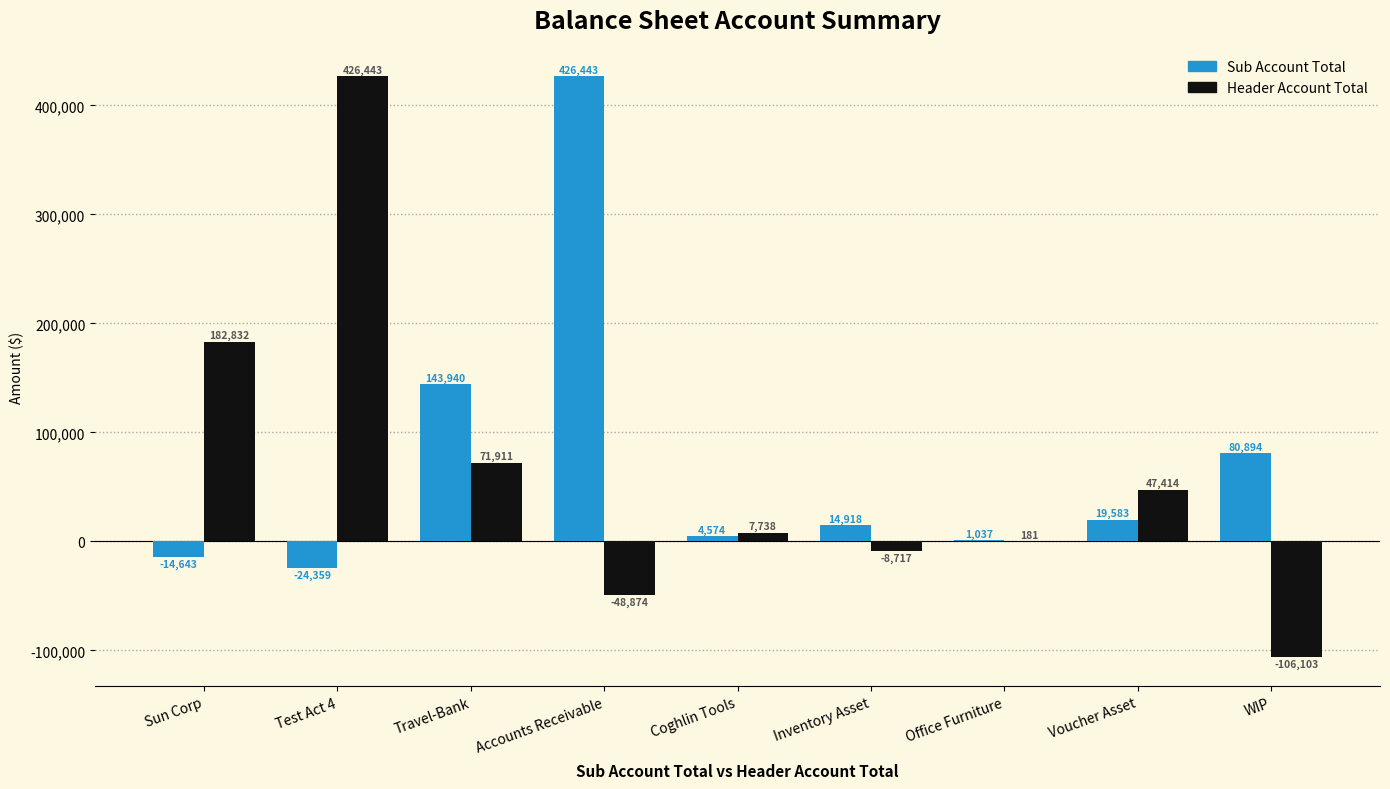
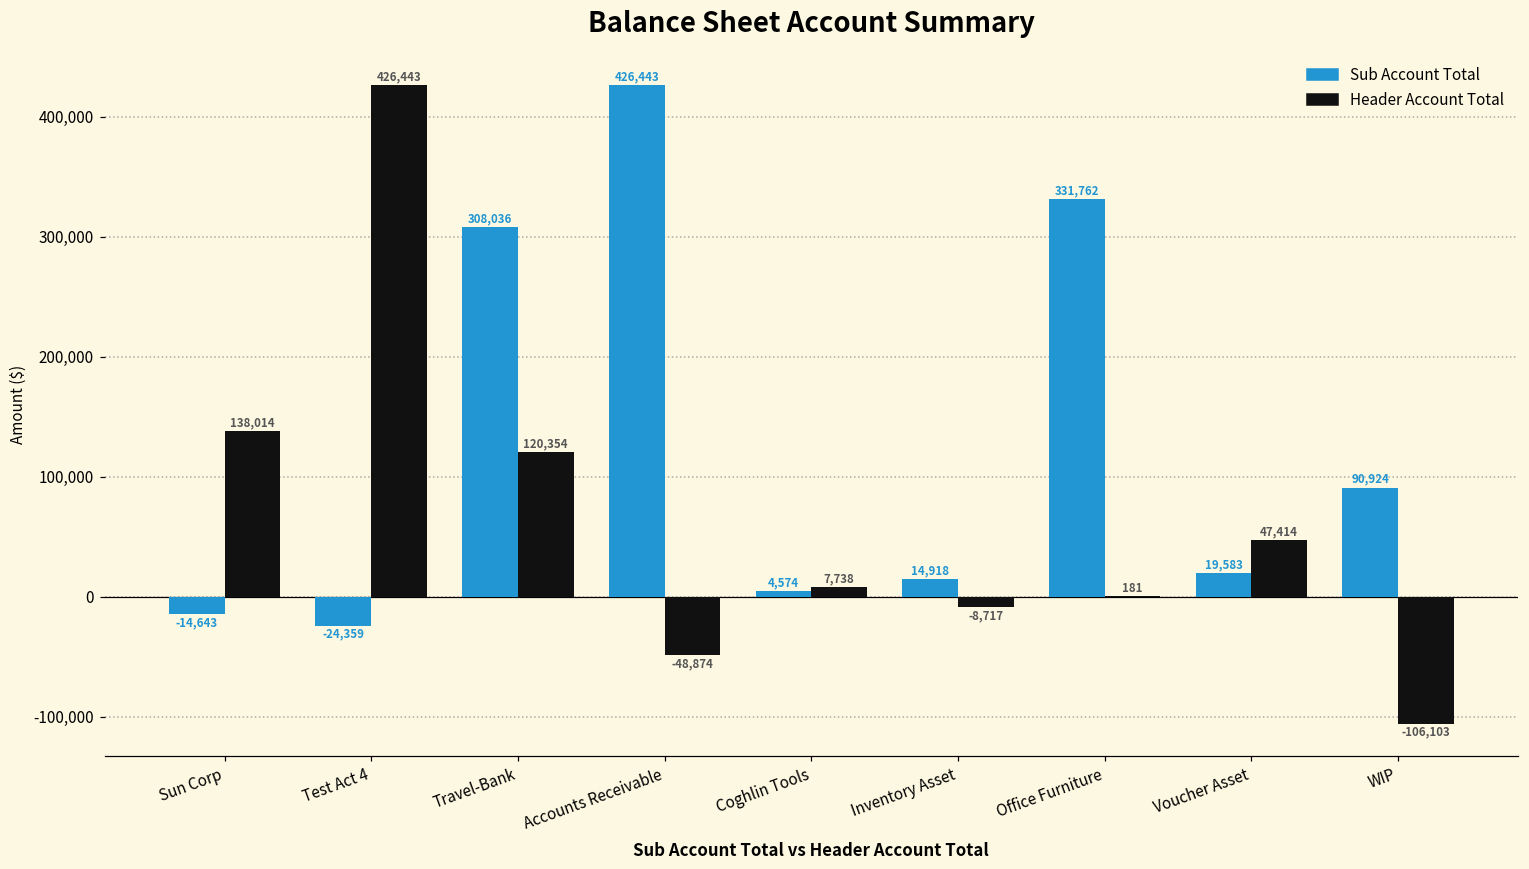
  {
    "Sub Account Total": {
      "Sun Corp": "-14,643",
      "Test Act 4": "-24,359",
-     "Travel-Bank": "143,940",
+     "Travel-Bank": "308,036",
      "Accounts Receivable": "426,443",
      "Coghlin Tools": "4,574",
      "Inventory Asset": "14,918",
-     "Office Furniture": "1,037",
+     "Office Furniture": "331,762",
      "Voucher Asset": "19,583",
-     "WIP": "80,894"
+     "WIP": "90,924"
    },
    "Header Account Total": {
-     "Sun Corp": "182,832",
+     "Sun Corp": "138,014",
      "Test Act 4": "426,443",
-     "Travel-Bank": "71,911",
+     "Travel-Bank": "120,354",
      "Accounts Receivable": "-48,874",
      "Coghlin Tools": "7,738",
      "Inventory Asset": "-8,717",
      "Office Furniture": "181",
      "Voucher Asset": "47,414",
      "WIP": "-106,103"
    }
  }
